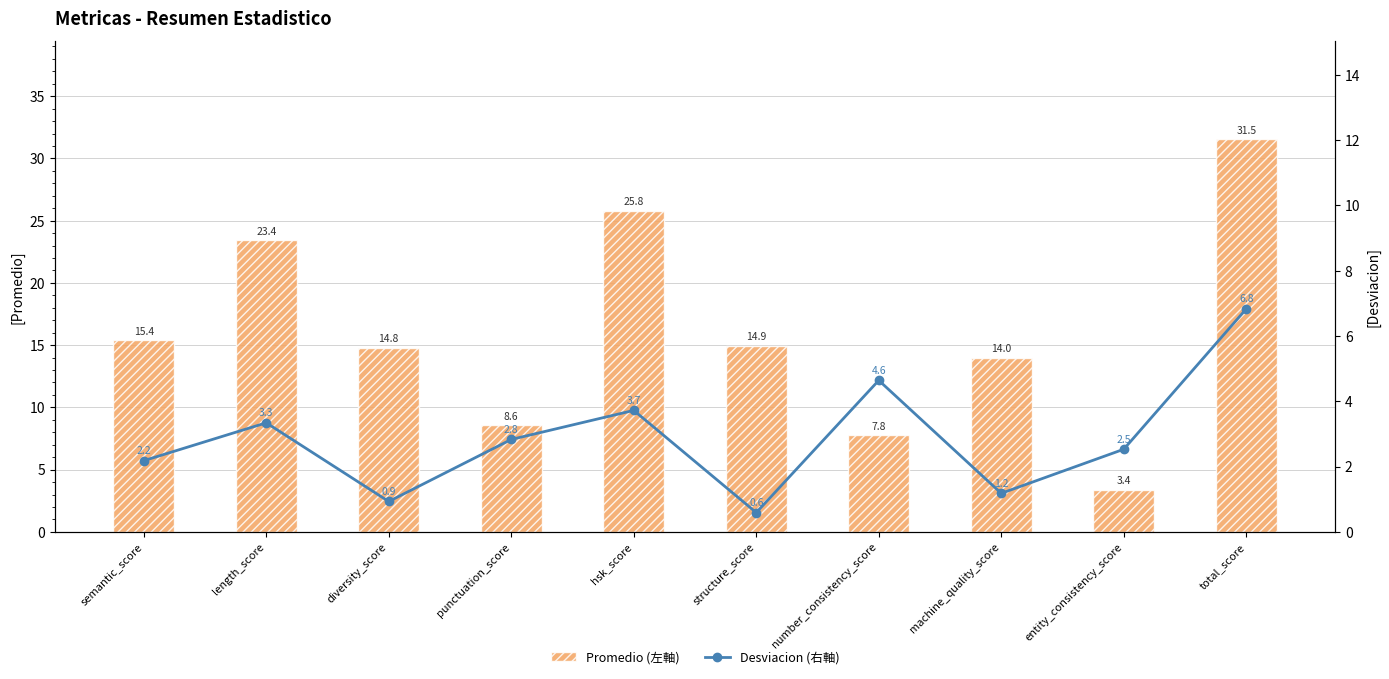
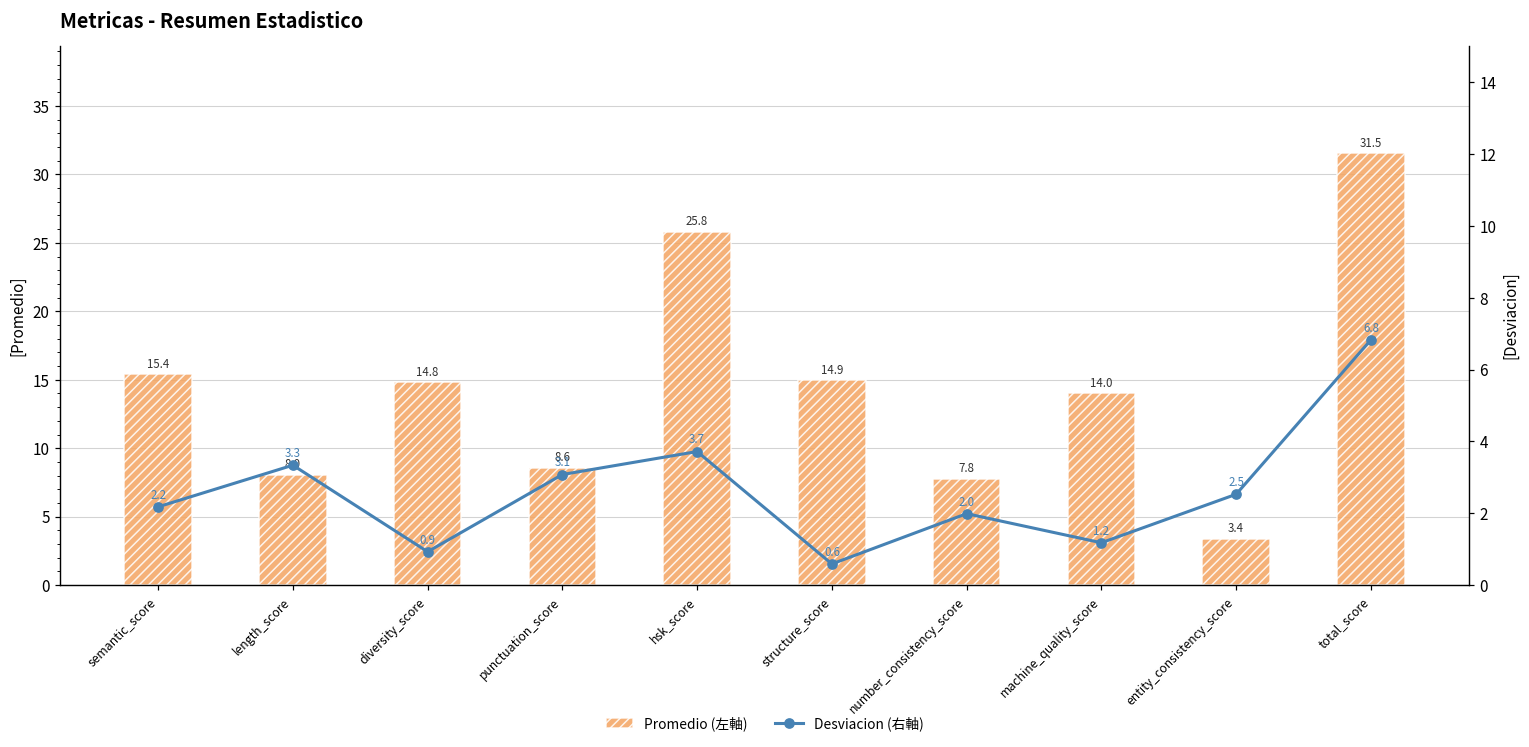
  {
    "Promedio (左軸)": {
      "semantic_score": 15.4,
-     "length_score": 23.4,
+     "length_score": 8.0,
      "diversity_score": 14.8,
      "hsk_score": 25.8,
      "structure_score": 14.9,
      "number_consistency_score": 7.8,
      "machine_quality_score": 14.0,
      "entity_consistency_score": 3.4,
      "total_score": 31.5
    },
    "Desviacion (右軸)": {
      "semantic_score": 2.2,
      "length_score": 3.3,
      "diversity_score": 0.9,
-     "punctuation_score": 2.8,
+     "punctuation_score": 3.1,
      "hsk_score": 3.7,
      "structure_score": 0.6,
-     "number_consistency_score": 4.6,
+     "number_consistency_score": 2.0,
      "machine_quality_score": 1.2,
      "entity_consistency_score": 2.5,
      "total_score": 6.8
    }
  }
